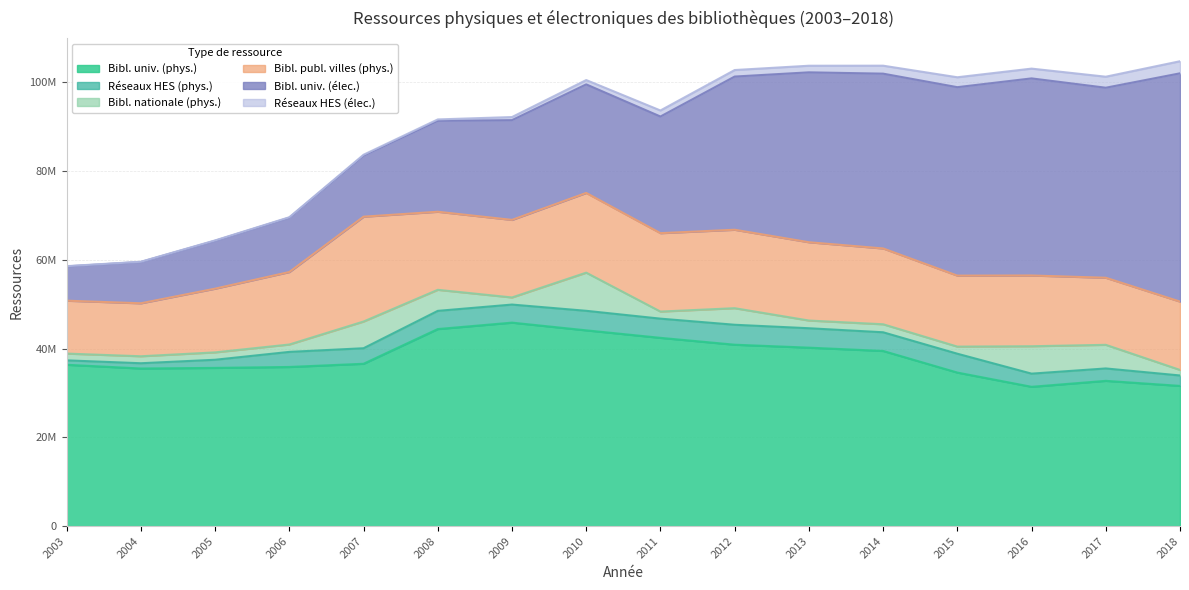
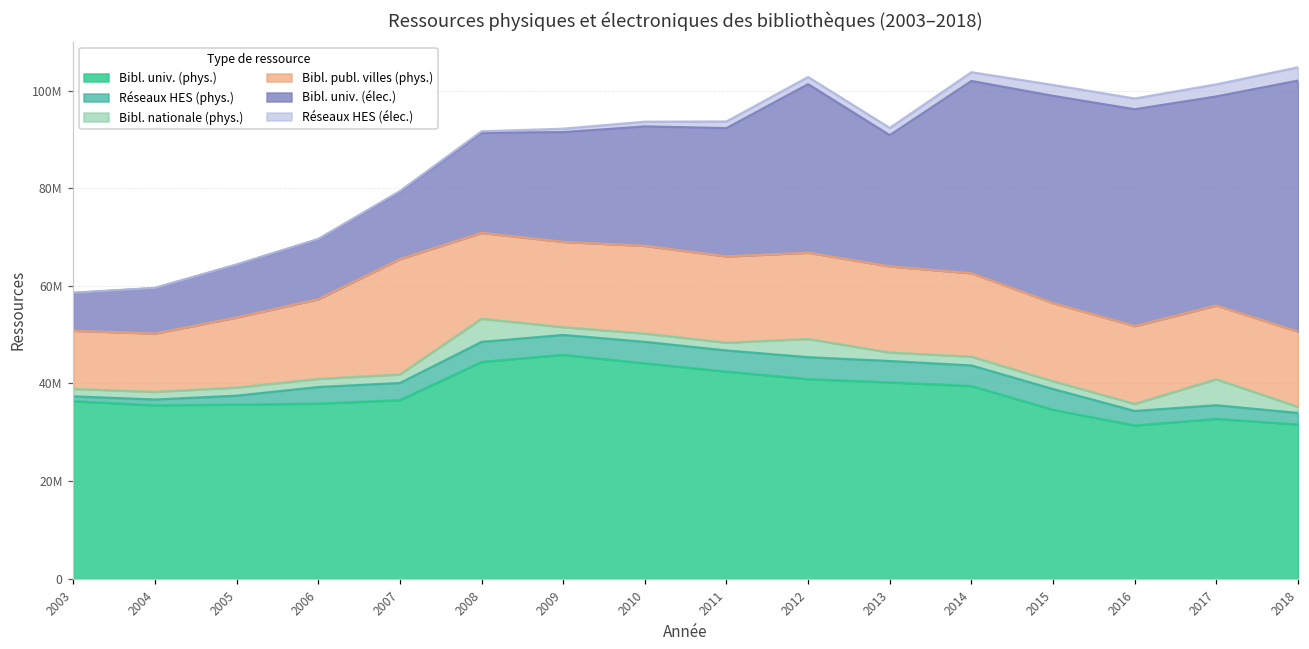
  {
    "Bibl. nationale (phys.)": {
      "2003": 2000000,
      "2004": 2000000,
      "2005": 2000000,
      "2006": 2000000,
-     "2007": 6000000,
+     "2007": 2000000,
      "2008": 5000000,
      "2009": 2000000,
-     "2010": 9000000,
+     "2010": 2000000,
      "2011": 2000000,
      "2012": 4000000,
      "2013": 2000000,
      "2014": 2000000,
      "2015": 2000000,
-     "2016": 6000000,
+     "2016": 1000000,
      "2017": 5000000,
      "2018": 1000000
    },
    "Bibl. publ. villes (phys.)": {
      "2003": 12000000,
      "2004": 12000000,
      "2005": 14000000,
      "2006": 16000000,
      "2007": 24000000,
      "2008": 18000000,
      "2009": 17000000,
      "2010": 18000000,
      "2011": 18000000,
      "2012": 18000000,
      "2013": 18000000,
      "2014": 17000000,
      "2015": 16000000,
      "2016": 16000000,
      "2017": 15000000,
      "2018": 15000000
    },
    "Bibl. univ. (élec.)": {
      "2009": 22000000,
      "2010": 24000000,
      "2011": 26000000,
      "2012": 35000000,
-     "2013": 38000000,
+     "2013": 27000000,
      "2014": 39000000,
      "2015": 42000000,
      "2016": 44000000,
      "2017": 43000000,
      "2018": 51000000
    },
    "Réseaux HES (élec.)": {
      "2009": 1000000,
      "2010": 1000000,
      "2011": 1000000,
      "2012": 1000000,
      "2013": 1000000,
      "2014": 2000000,
      "2015": 2000000,
      "2016": 2000000,
      "2017": 2000000,
      "2018": 3000000
    }
  }
